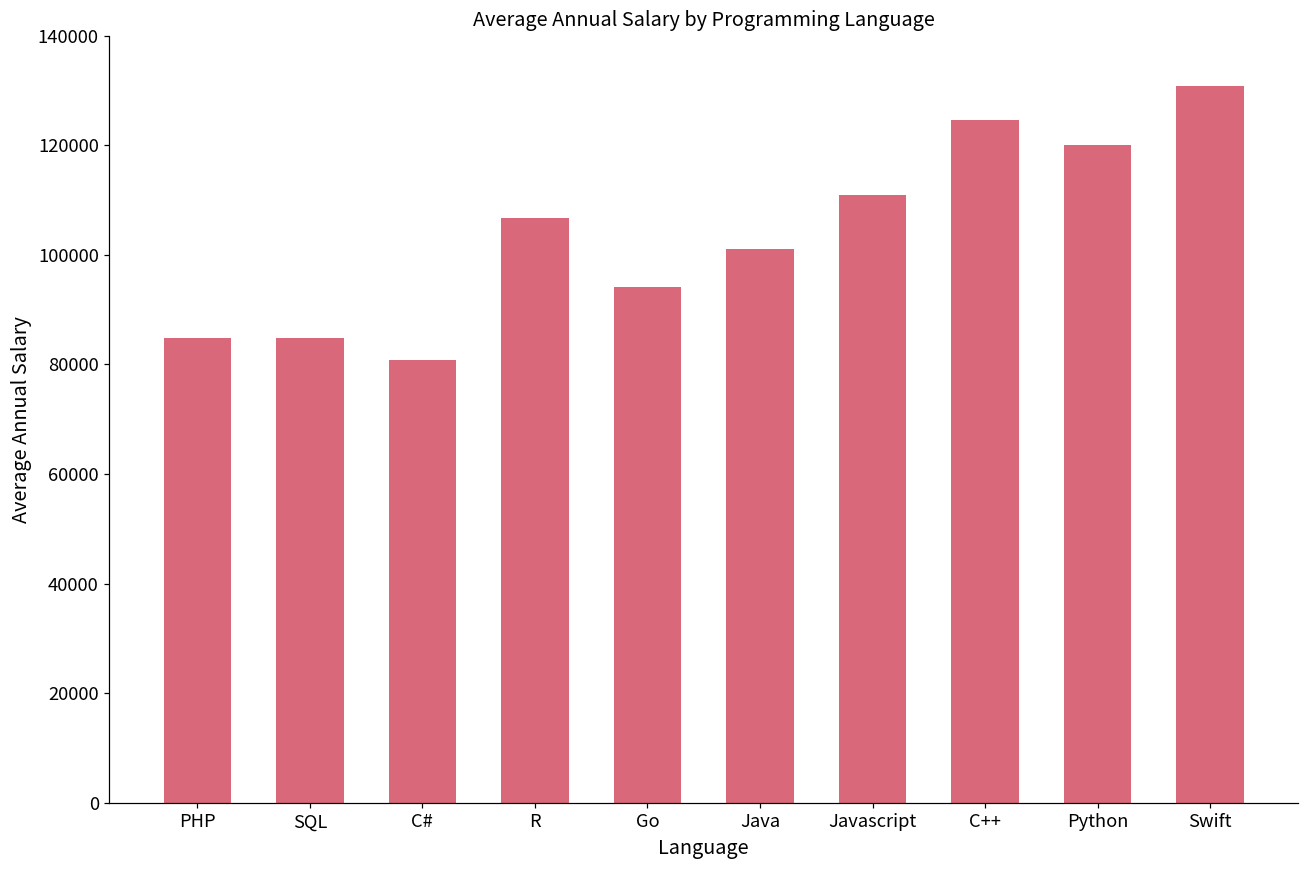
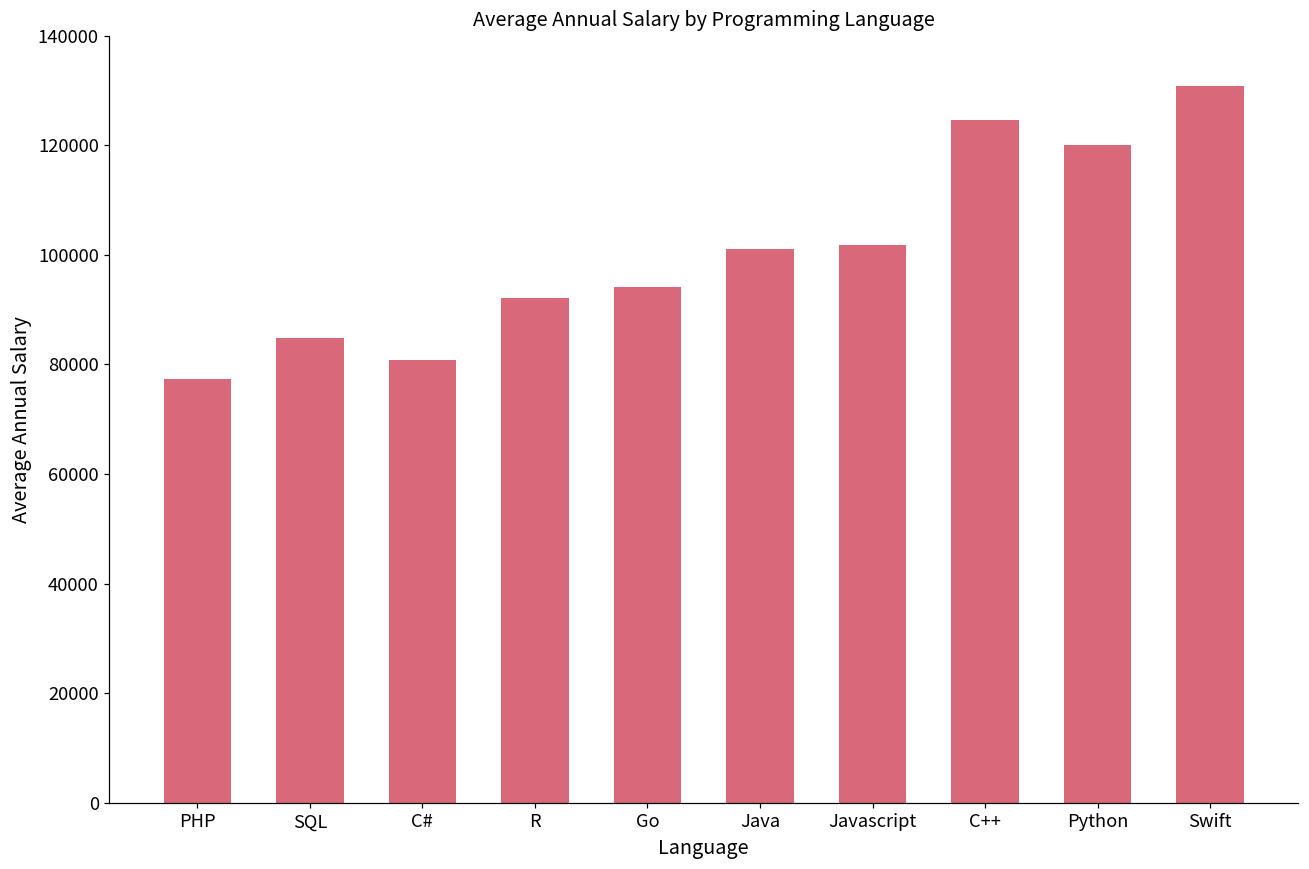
  {
-   "PHP": 85000,
+   "PHP": 77000,
    "SQL": 85000,
    "C#": 81000,
-   "R": 107000,
+   "R": 92000,
    "Go": 94000,
    "Java": 101000,
-   "Javascript": 111000,
+   "Javascript": 102000,
    "C++": 125000,
    "Python": 120000,
    "Swift": 131000
  }
